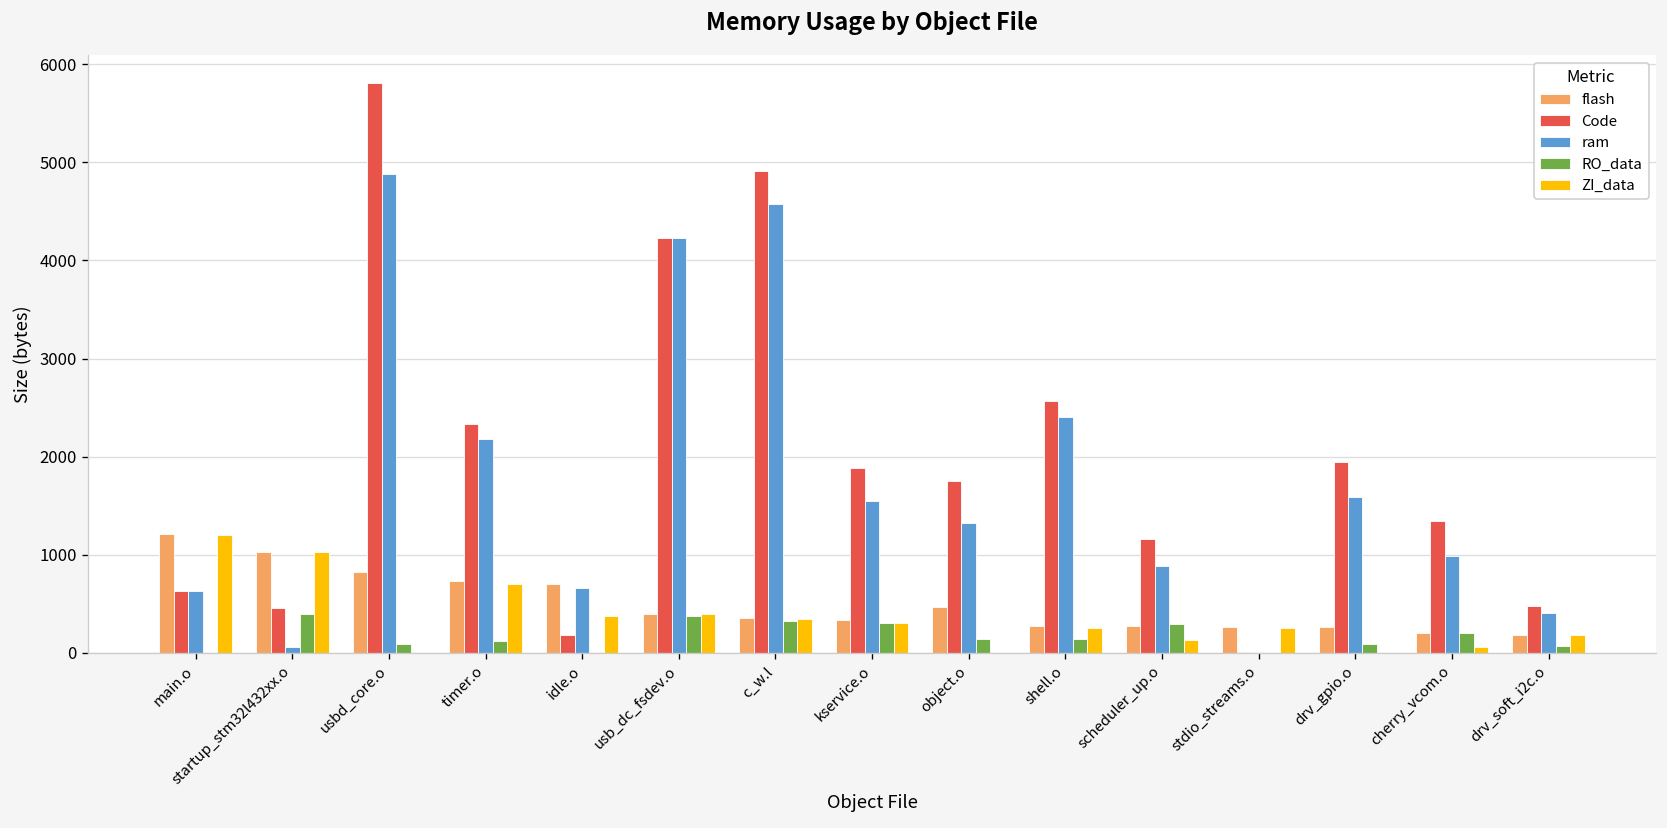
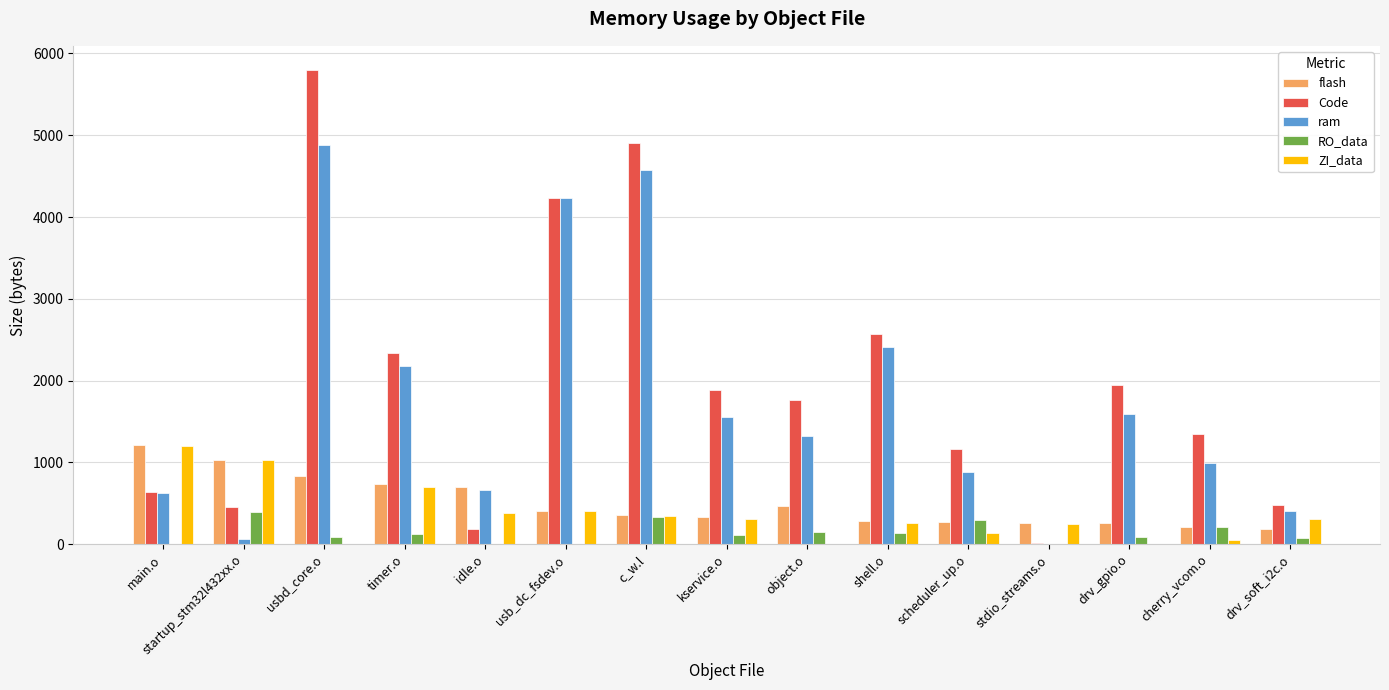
  {
    "flash": {
      "main.o": 1200,
      "startup_stm32l432xx.o": 1000,
      "usbd_core.o": 800,
      "timer.o": 700,
      "idle.o": 700,
      "usb_dc_fsdev.o": 400,
      "c_w.l": 400,
      "kservice.o": 300,
      "object.o": 500,
      "shell.o": 300,
      "scheduler_up.o": 300,
      "stdio_streams.o": 300,
      "drv_gpio.o": 300,
      "cherry_vcom.o": 200,
      "drv_soft_i2c.o": 200
    },
    "Code": {
      "main.o": 600,
      "startup_stm32l432xx.o": 500,
      "usbd_core.o": 5800,
      "timer.o": 2300,
      "idle.o": 200,
      "usb_dc_fsdev.o": 4200,
      "c_w.l": 4900,
      "kservice.o": 1900,
      "object.o": 1800,
      "shell.o": 2600,
      "scheduler_up.o": 1200,
      "drv_gpio.o": 1900,
      "cherry_vcom.o": 1300,
      "drv_soft_i2c.o": 500
    },
    "ram": {
      "main.o": 600,
      "startup_stm32l432xx.o": 100,
      "usbd_core.o": 4900,
      "timer.o": 2200,
      "idle.o": 700,
      "usb_dc_fsdev.o": 4200,
      "c_w.l": 4600,
      "kservice.o": 1600,
      "object.o": 1300,
      "shell.o": 2400,
      "scheduler_up.o": 900,
      "stdio_streams.o": 0,
      "drv_gpio.o": 1600,
      "cherry_vcom.o": 1000,
      "drv_soft_i2c.o": 400
    },
    "RO_data": {
      "main.o": 0,
      "startup_stm32l432xx.o": 400,
      "usbd_core.o": 100,
      "timer.o": 100,
      "idle.o": 0,
-     "usb_dc_fsdev.o": 400,
+     "usb_dc_fsdev.o": 0,
      "c_w.l": 300,
-     "kservice.o": 300,
+     "kservice.o": 100,
      "object.o": 100,
      "shell.o": 100,
      "scheduler_up.o": 300,
      "stdio_streams.o": 0,
      "drv_gpio.o": 100,
      "cherry_vcom.o": 200,
      "drv_soft_i2c.o": 100
    },
    "ZI_data": {
      "main.o": 1200,
      "startup_stm32l432xx.o": 1000,
      "usbd_core.o": 0,
      "timer.o": 700,
      "idle.o": 400,
      "usb_dc_fsdev.o": 400,
      "c_w.l": 300,
      "kservice.o": 300,
      "object.o": 0,
      "shell.o": 300,
      "scheduler_up.o": 100,
      "stdio_streams.o": 300,
      "drv_gpio.o": 0,
      "cherry_vcom.o": 100,
-     "drv_soft_i2c.o": 200
+     "drv_soft_i2c.o": 300
    }
  }
